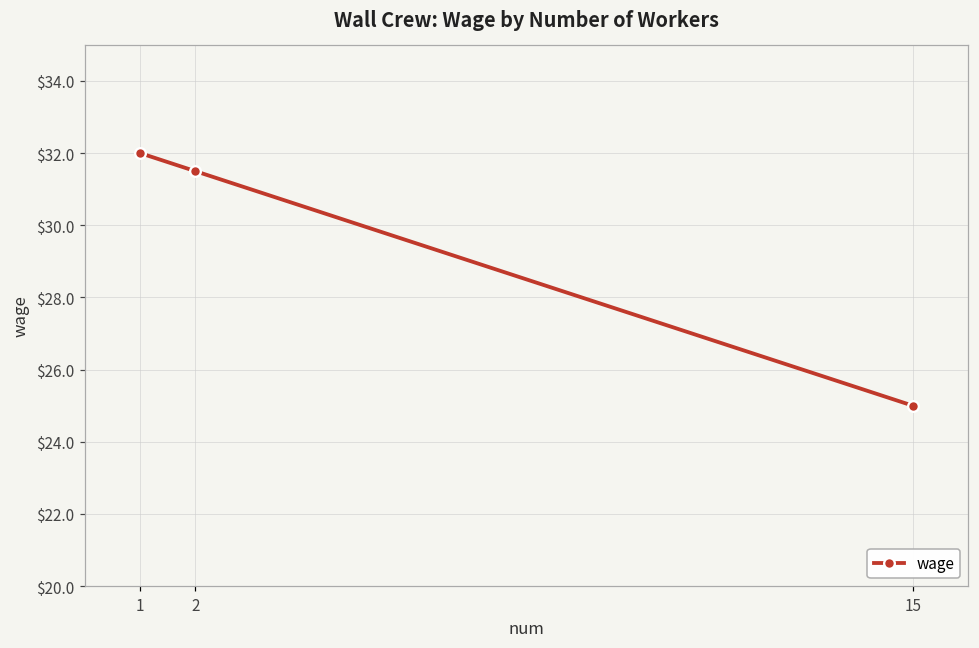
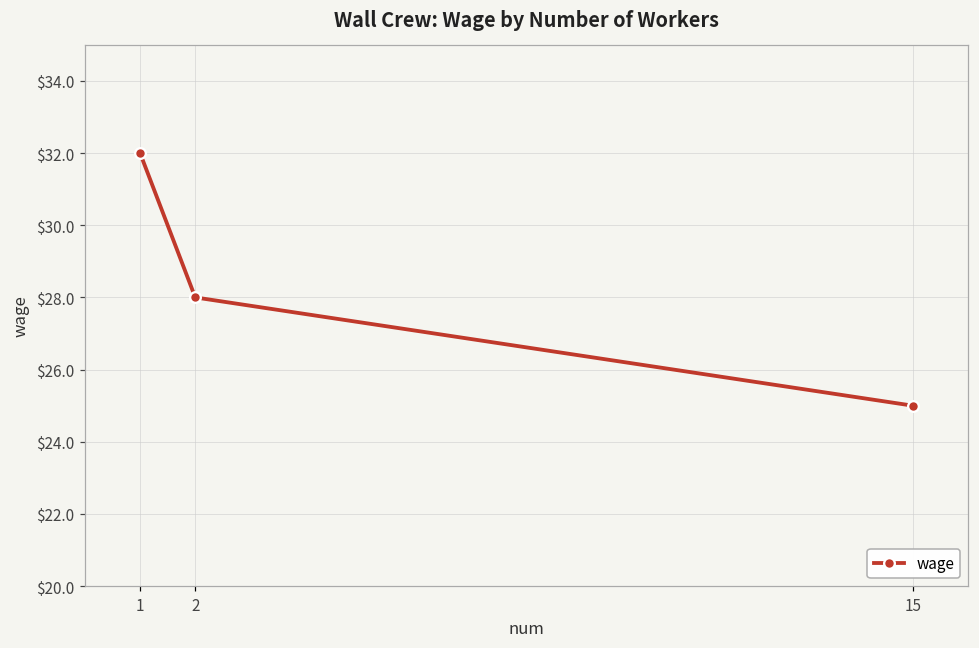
  {
    "1": "$32.0",
-   "2": "$31.5",
+   "2": "$28.0",
    "15": "$25.0"
  }
